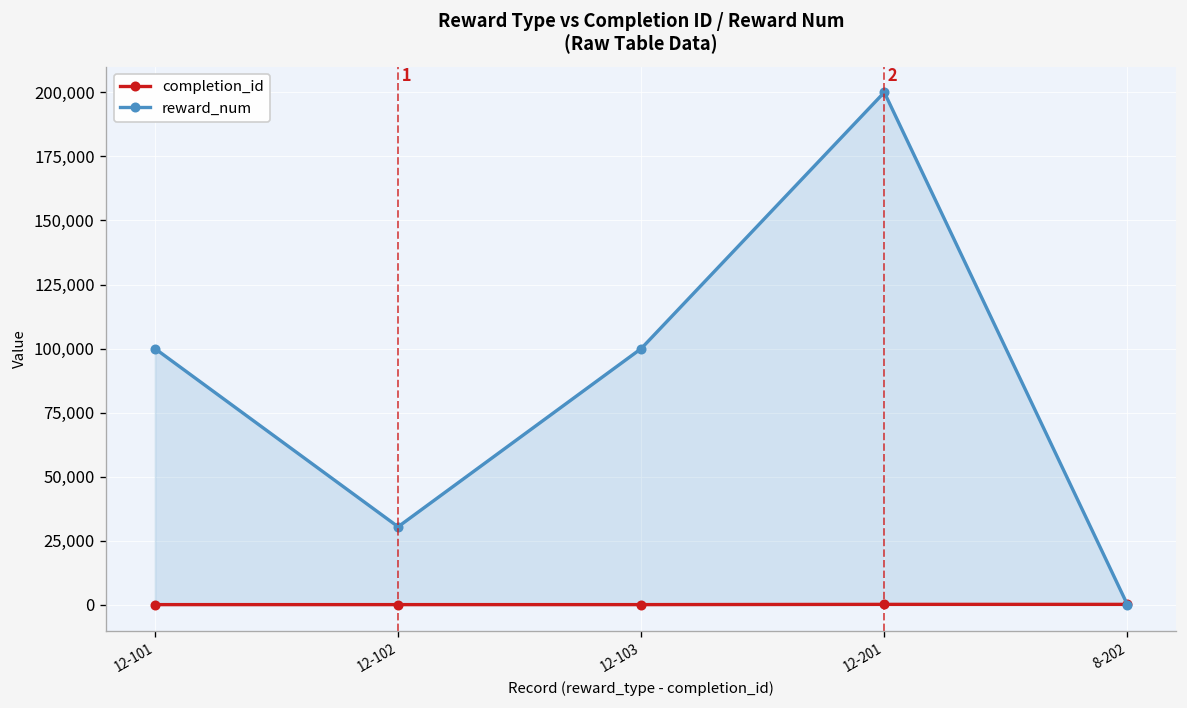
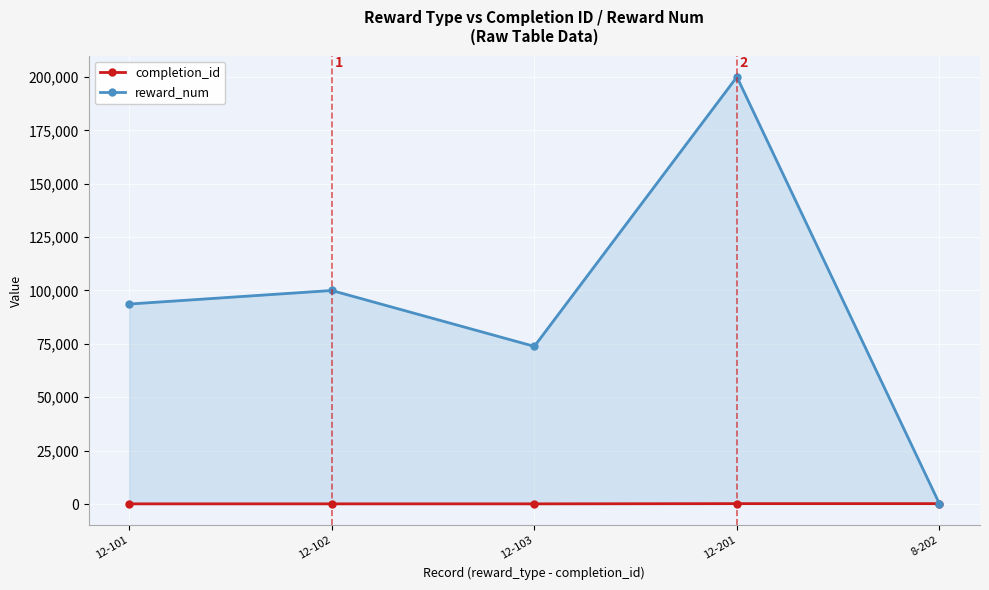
  {
    "completion_id": {
      "12-101": "0",
      "12-102": "0",
      "12-103": "0",
      "12-201": "0"
    },
    "reward_num": {
-     "12-101": "100,000",
-     "12-102": "30,000",
-     "12-103": "100,000"
+     "12-101": "94,000",
+     "12-102": "100,000",
+     "12-103": "74,000"
    }
  }
